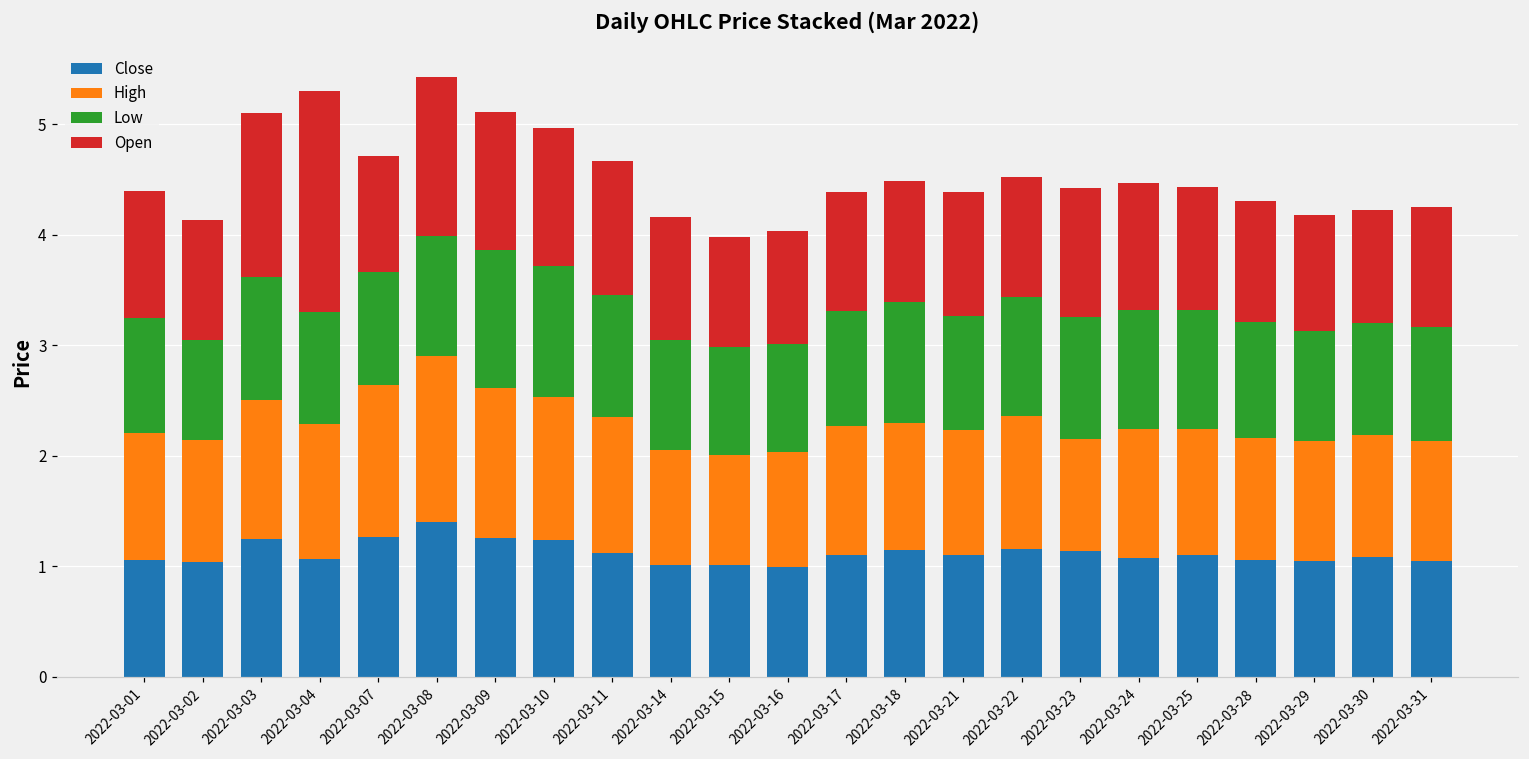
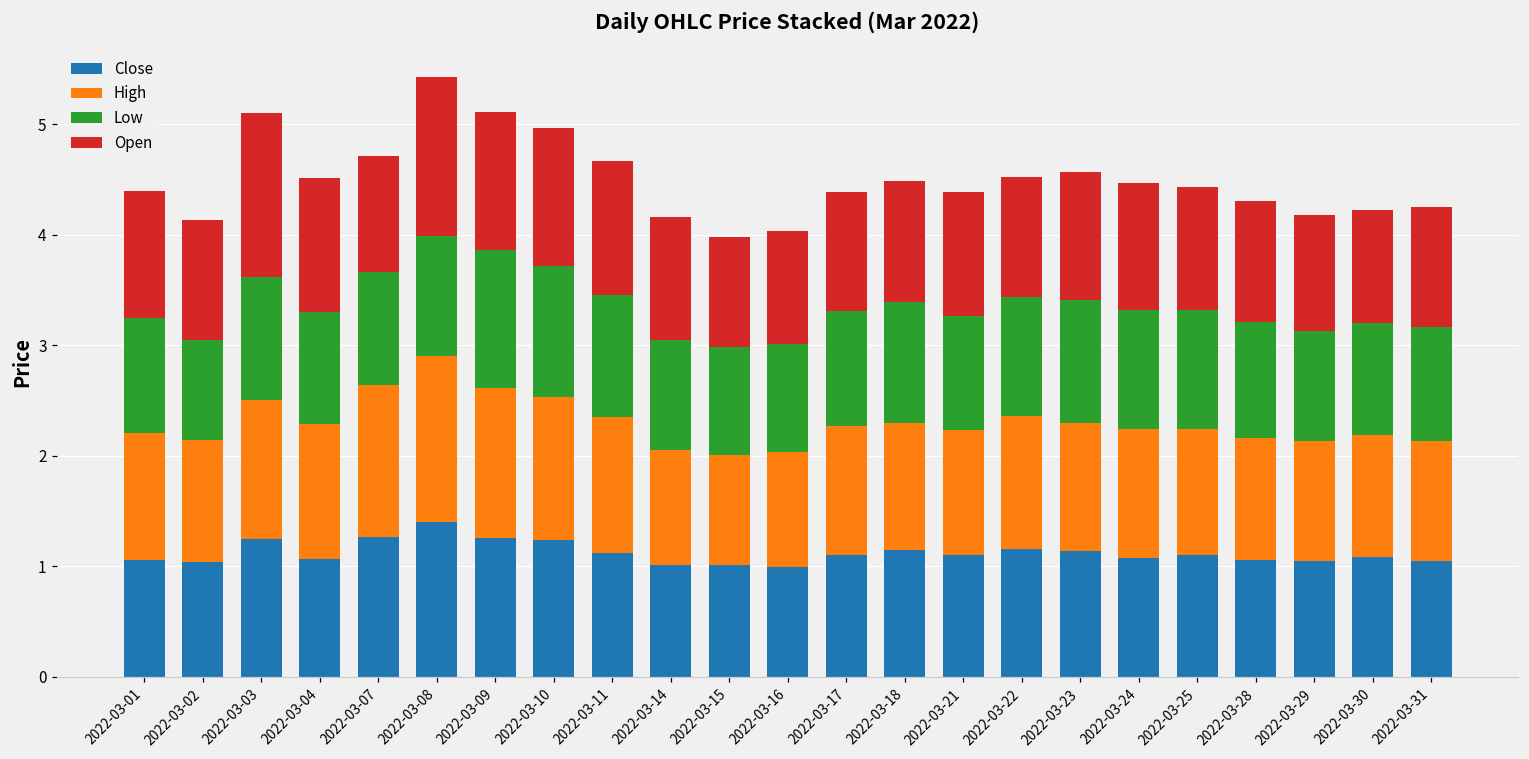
  {
    "Close": {
      "2022-03-01": 1.06,
      "2022-03-02": 1.04,
      "2022-03-03": 1.25,
      "2022-03-04": 1.07,
      "2022-03-07": 1.27,
      "2022-03-08": 1.40,
      "2022-03-09": 1.26,
      "2022-03-10": 1.24,
      "2022-03-11": 1.12,
      "2022-03-14": 1.01,
      "2022-03-15": 1.01,
      "2022-03-16": 0.99,
      "2022-03-17": 1.10,
      "2022-03-18": 1.15,
      "2022-03-21": 1.10,
      "2022-03-22": 1.16,
      "2022-03-23": 1.14,
      "2022-03-24": 1.08,
      "2022-03-25": 1.10,
      "2022-03-28": 1.06,
      "2022-03-29": 1.05,
      "2022-03-30": 1.09,
      "2022-03-31": 1.05
    },
    "High": {
      "2022-03-01": 1.15,
      "2022-03-02": 1.11,
      "2022-03-03": 1.26,
      "2022-03-04": 1.22,
      "2022-03-07": 1.37,
      "2022-03-08": 1.50,
      "2022-03-09": 1.35,
      "2022-03-10": 1.29,
      "2022-03-11": 1.23,
      "2022-03-14": 1.04,
      "2022-03-15": 1.00,
      "2022-03-16": 1.04,
      "2022-03-17": 1.17,
      "2022-03-18": 1.15,
      "2022-03-21": 1.14,
      "2022-03-22": 1.20,
-     "2022-03-23": 1.01,
+     "2022-03-23": 1.16,
      "2022-03-24": 1.17,
      "2022-03-25": 1.14,
      "2022-03-28": 1.10,
      "2022-03-29": 1.08,
      "2022-03-30": 1.10,
      "2022-03-31": 1.08
    },
    "Low": {
      "2022-03-01": 1.04,
      "2022-03-02": 0.91,
      "2022-03-03": 1.11,
      "2022-03-04": 1.01,
      "2022-03-07": 1.02,
      "2022-03-08": 1.09,
      "2022-03-09": 1.25,
      "2022-03-10": 1.19,
      "2022-03-11": 1.11,
      "2022-03-14": 1.00,
      "2022-03-15": 0.98,
      "2022-03-16": 0.98,
      "2022-03-17": 1.04,
      "2022-03-18": 1.09,
      "2022-03-21": 1.03,
      "2022-03-22": 1.08,
      "2022-03-23": 1.11,
      "2022-03-24": 1.07,
      "2022-03-25": 1.08,
      "2022-03-28": 1.05,
      "2022-03-29": 1.00,
      "2022-03-30": 1.02,
      "2022-03-31": 1.04
    },
    "Open": {
      "2022-03-01": 1.14,
      "2022-03-02": 1.08,
      "2022-03-03": 1.48,
-     "2022-03-04": 2.00,
+     "2022-03-04": 1.22,
      "2022-03-07": 1.05,
      "2022-03-08": 1.44,
      "2022-03-09": 1.25,
      "2022-03-10": 1.25,
      "2022-03-11": 1.21,
      "2022-03-14": 1.11,
      "2022-03-15": 0.99,
      "2022-03-16": 1.02,
      "2022-03-17": 1.08,
      "2022-03-18": 1.10,
      "2022-03-21": 1.12,
      "2022-03-22": 1.08,
      "2022-03-23": 1.16,
      "2022-03-24": 1.15,
      "2022-03-25": 1.11,
      "2022-03-28": 1.10,
      "2022-03-29": 1.05,
      "2022-03-30": 1.02,
      "2022-03-31": 1.08
    }
  }
